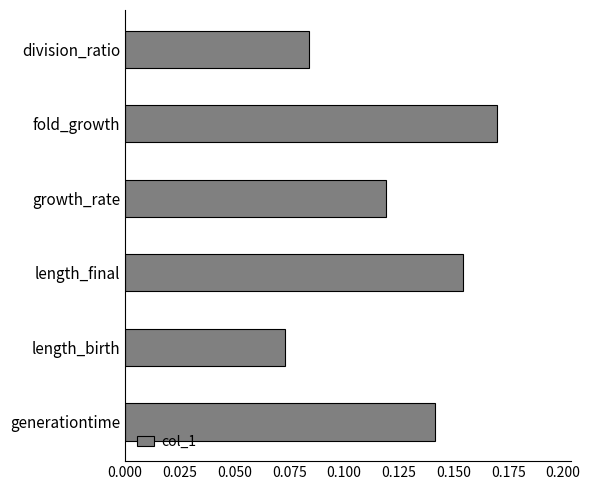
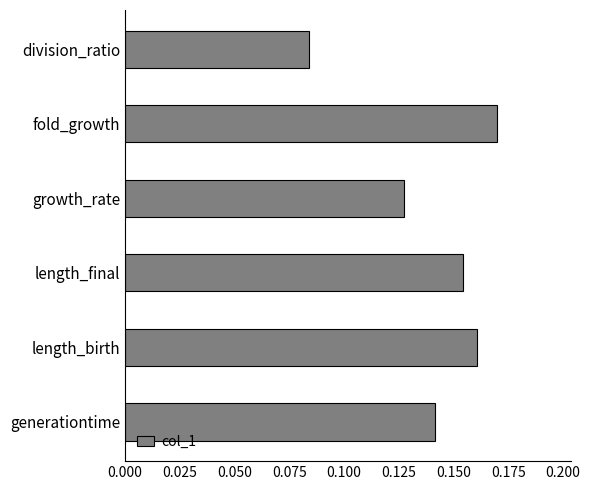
  {
    "division_ratio": 0.084,
    "fold_growth": 0.170,
-   "growth_rate": 0.119,
+   "growth_rate": 0.127,
    "length_final": 0.154,
-   "length_birth": 0.073,
+   "length_birth": 0.161,
    "generationtime": 0.142
  }
